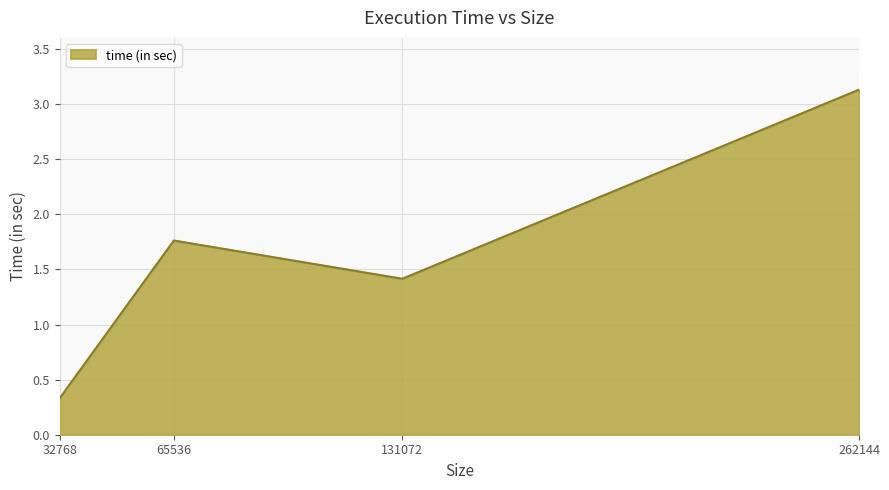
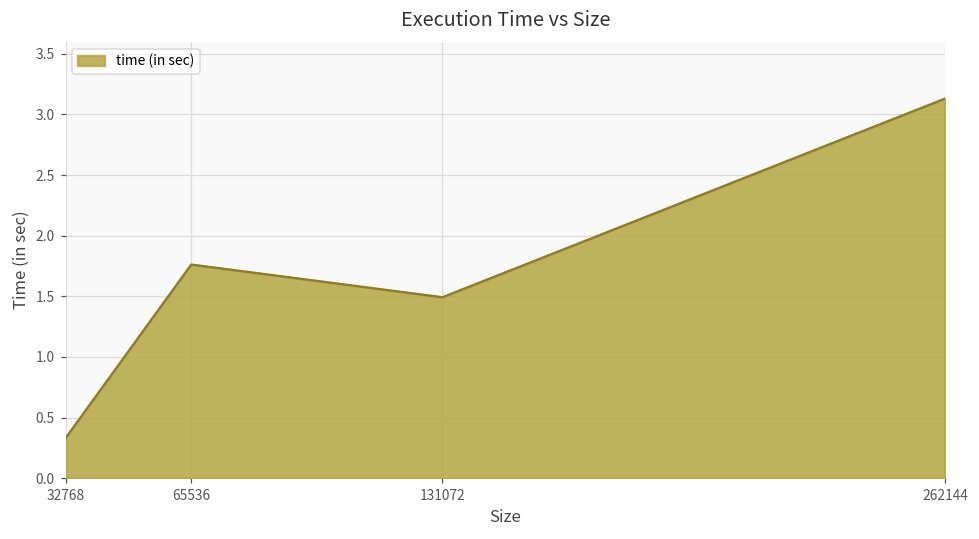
  {
    "32768": 0.33,
    "65536": 1.76,
-   "131072": 1.42,
+   "131072": 1.49,
    "262144": 3.13
  }
